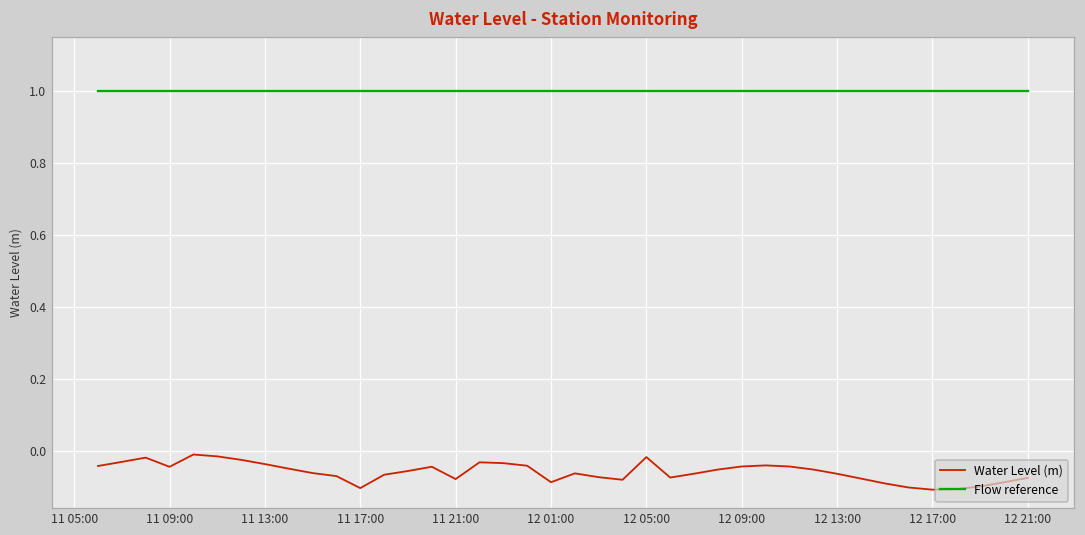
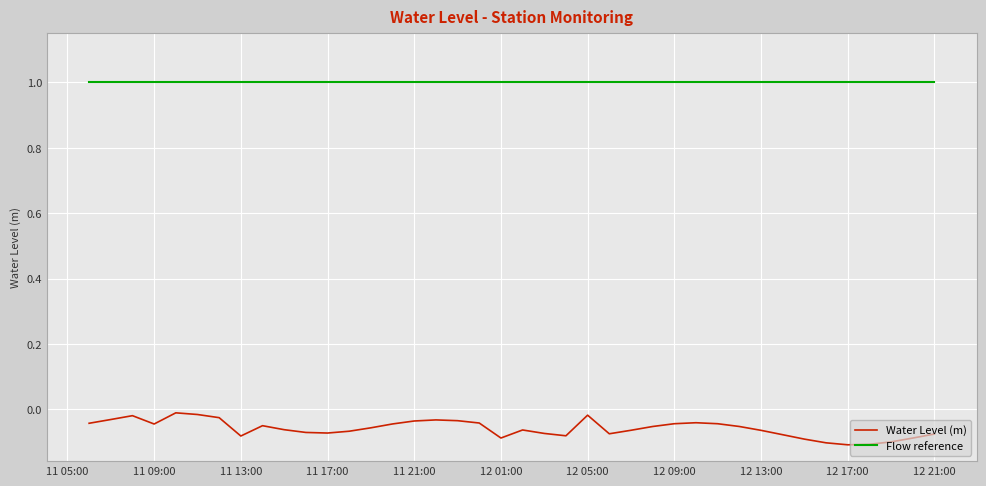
  {
    "Water Level (m)": {
      "11 09:00": -0.04,
-     "11 13:00": -0.04,
-     "11 17:00": -0.10,
-     "11 21:00": -0.08,
+     "11 13:00": -0.08,
+     "11 17:00": -0.07,
+     "11 21:00": -0.04,
      "12 01:00": -0.09,
      "12 05:00": -0.02,
      "12 09:00": -0.04,
      "12 13:00": -0.06,
      "12 17:00": -0.11
    },
    "Flow reference": {
      "11 09:00": 1.00,
      "11 13:00": 1.00,
      "11 17:00": 1.00,
      "11 21:00": 1.00,
      "12 01:00": 1.00,
      "12 05:00": 1.00,
      "12 09:00": 1.00,
      "12 13:00": 1.00,
      "12 17:00": 1.00,
      "12 21:00": 1.00
    }
  }
